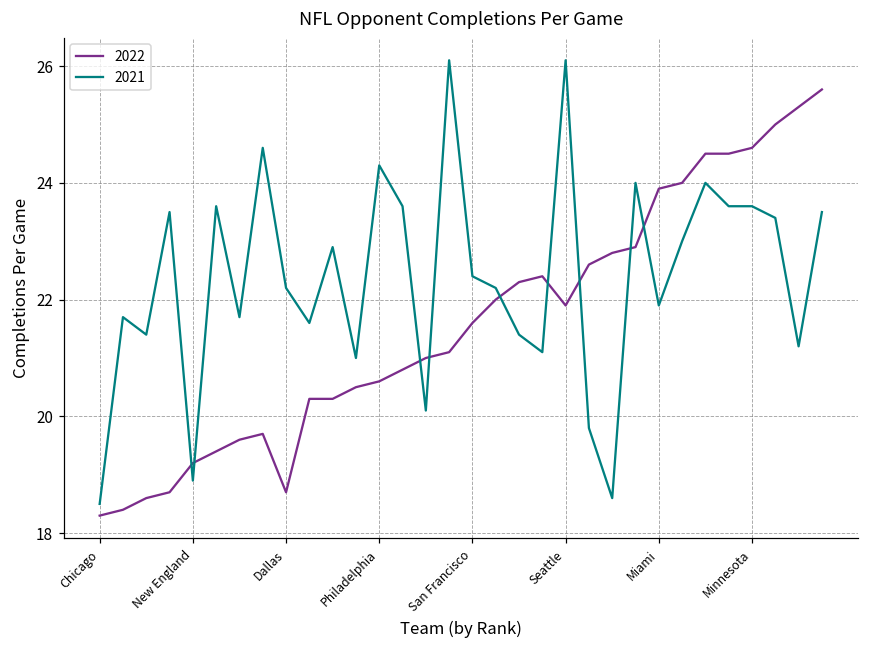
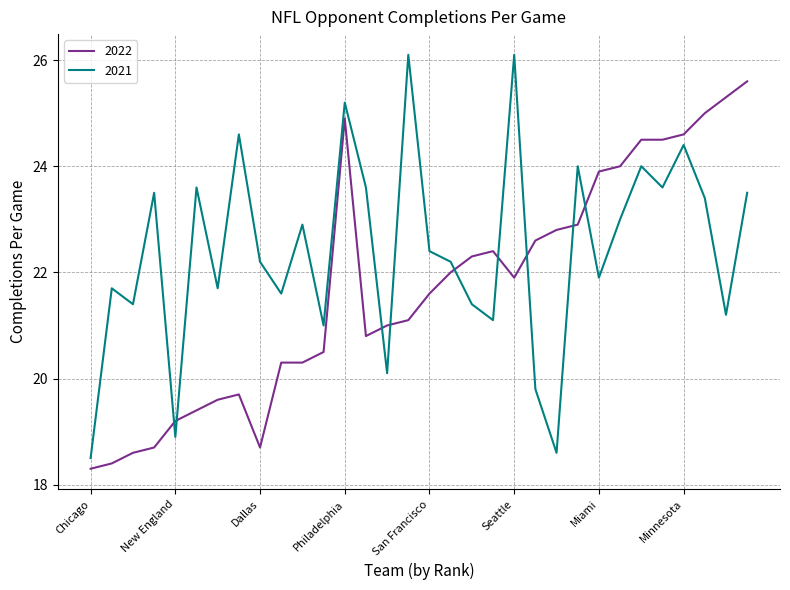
  {
    "2022": {
      "Chicago": 18.3,
      "New England": 19.2,
      "Dallas": 18.7,
-     "Philadelphia": 20.6,
+     "Philadelphia": 24.9,
      "San Francisco": 21.6,
      "Seattle": 21.9,
      "Miami": 23.9,
      "Minnesota": 24.6
    },
    "2021": {
      "Chicago": 18.5,
      "New England": 18.9,
      "Dallas": 22.2,
-     "Philadelphia": 24.3,
+     "Philadelphia": 25.2,
      "San Francisco": 22.4,
      "Seattle": 26.1,
      "Miami": 21.9,
-     "Minnesota": 23.6
+     "Minnesota": 24.4
    }
  }
